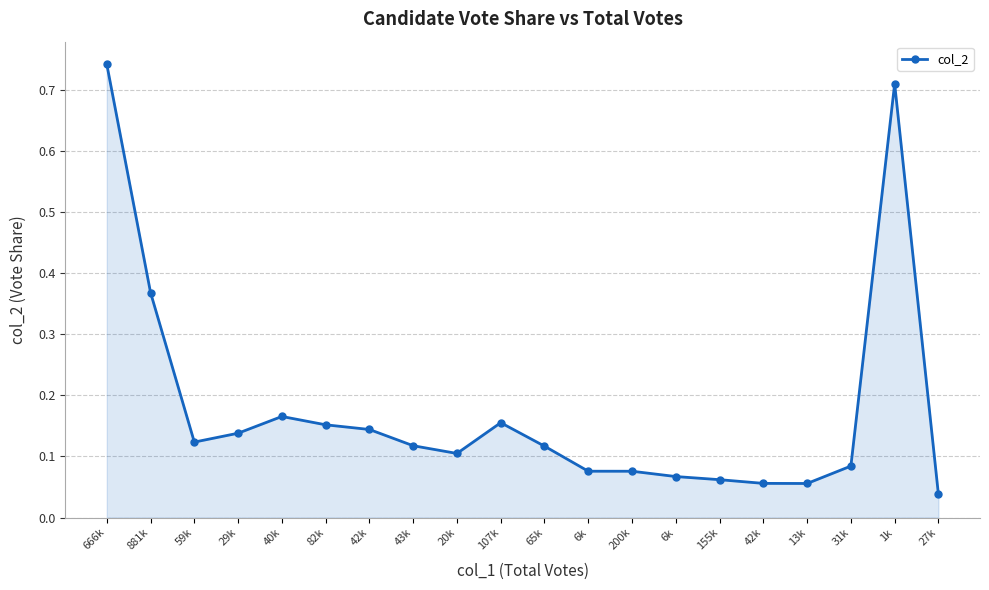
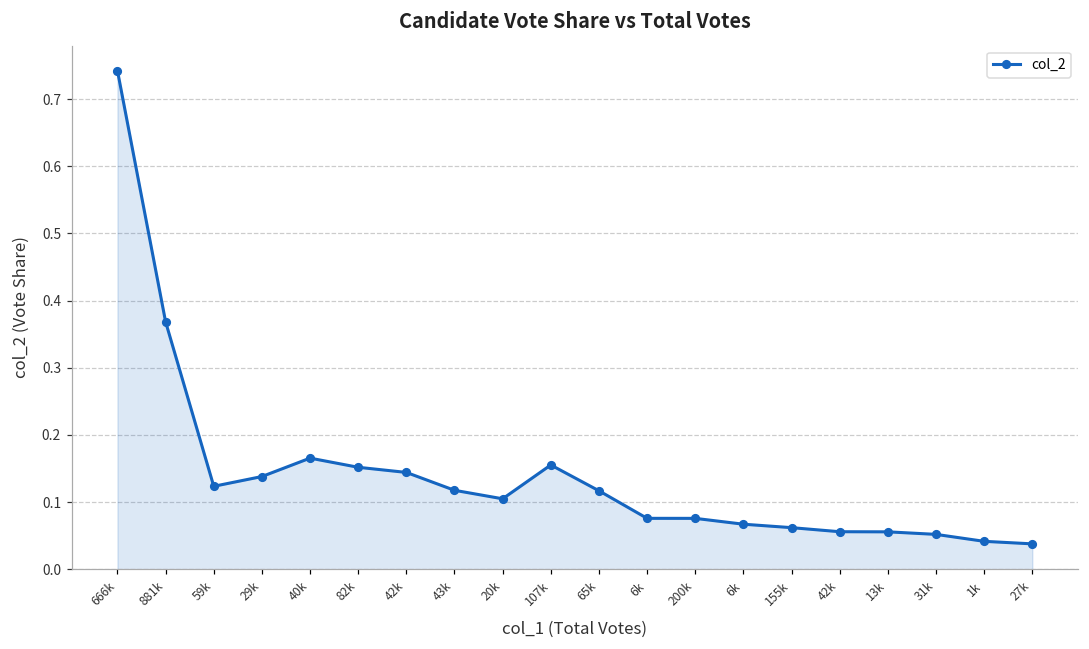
  {
    "666k": 0.74,
    "881k": 0.37,
    "59k": 0.12,
    "29k": 0.14,
    "40k": 0.17,
    "82k": 0.15,
    "43k": 0.12,
    "20k": 0.10,
    "107k": 0.16,
    "65k": 0.12,
    "200k": 0.08,
    "155k": 0.06,
    "13k": 0.06,
-   "31k": 0.08,
-   "1k": 0.71,
+   "31k": 0.05,
+   "1k": 0.04,
    "27k": 0.04
  }
